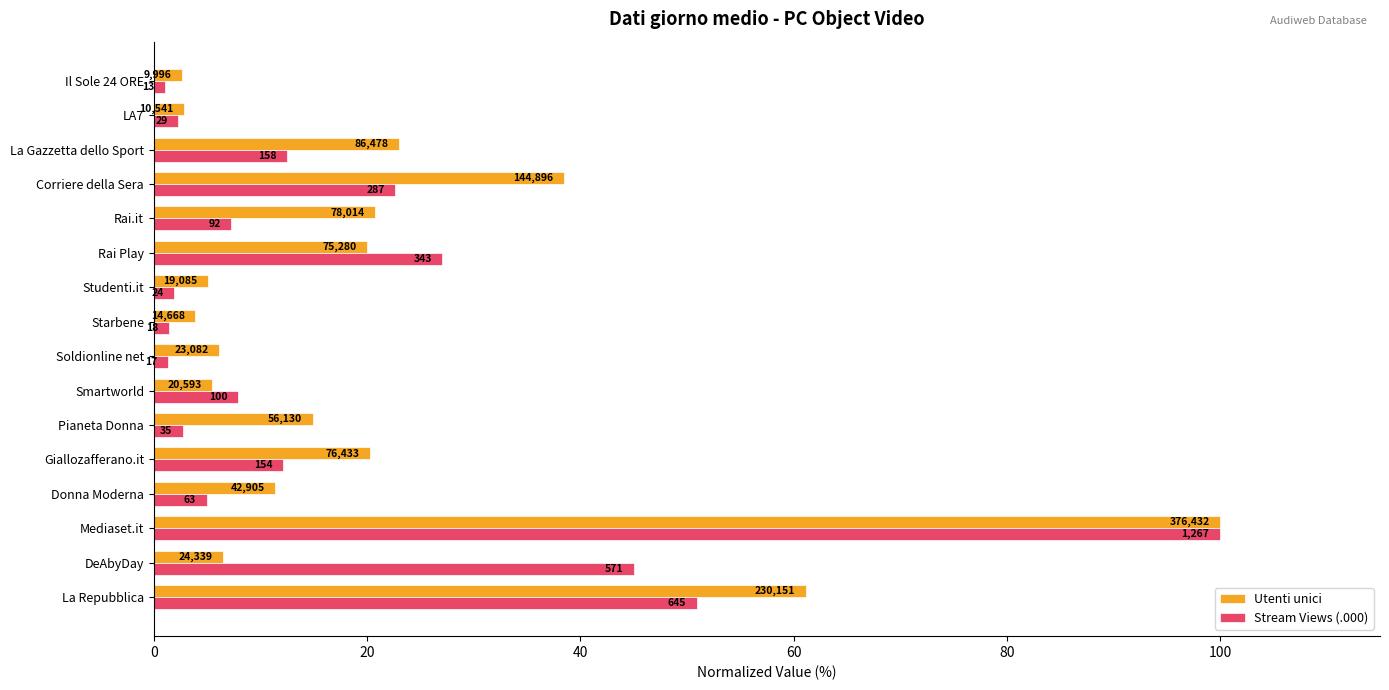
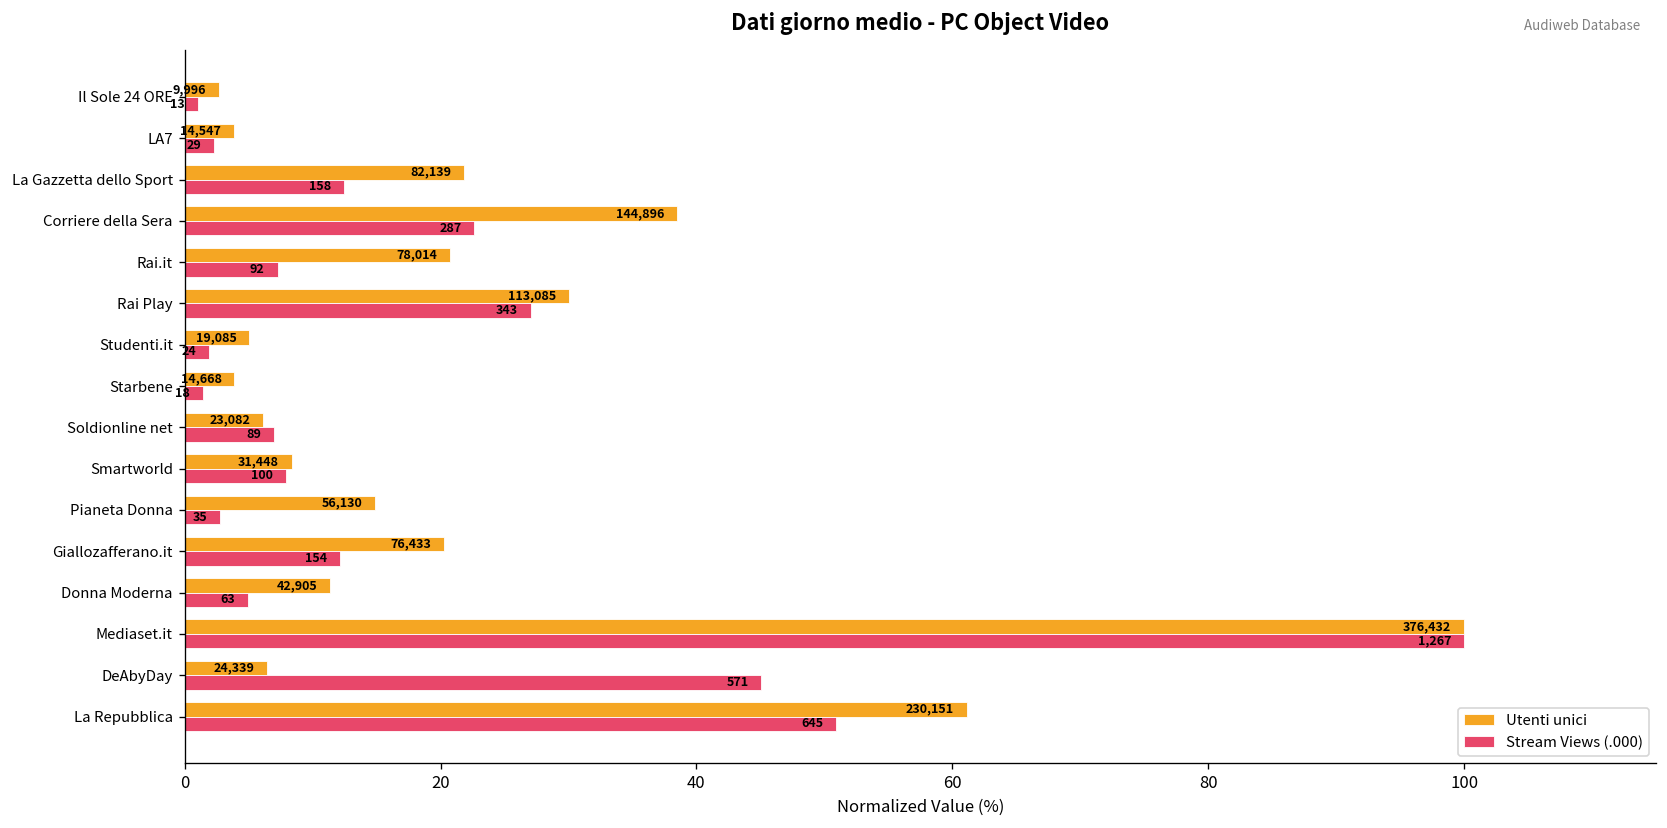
  {
    "Utenti unici": {
-     "LA7": "10,541",
-     "La Gazzetta dello Sport": "86,478",
-     "Rai Play": "75,280",
-     "Smartworld": "20,593"
+     "LA7": "14,547",
+     "La Gazzetta dello Sport": "82,139",
+     "Rai Play": "113,085",
+     "Smartworld": "31,448"
    },
    "Stream Views (.000)": {
-     "Soldionline net": "17"
+     "Soldionline net": "89"
    }
  }
